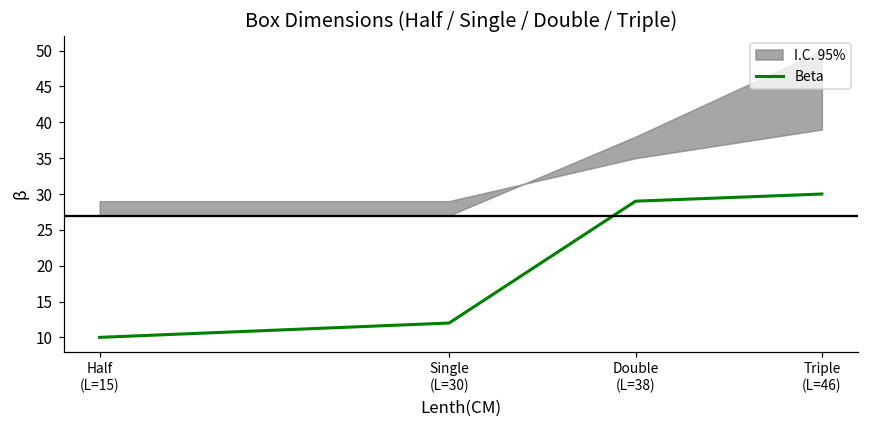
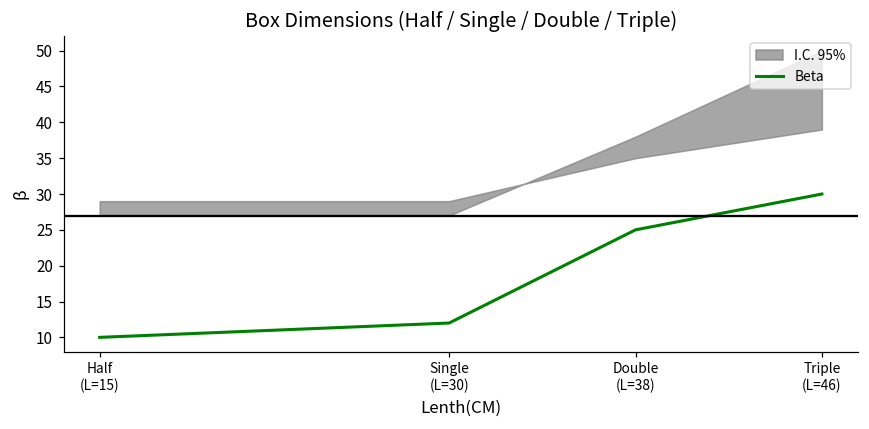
  {
    "Beta": {
      "Half (L=15)": 10,
      "Single (L=30)": 12,
-     "Double (L=38)": 29,
+     "Double (L=38)": 25,
      "Triple (L=46)": 30
    }
  }
